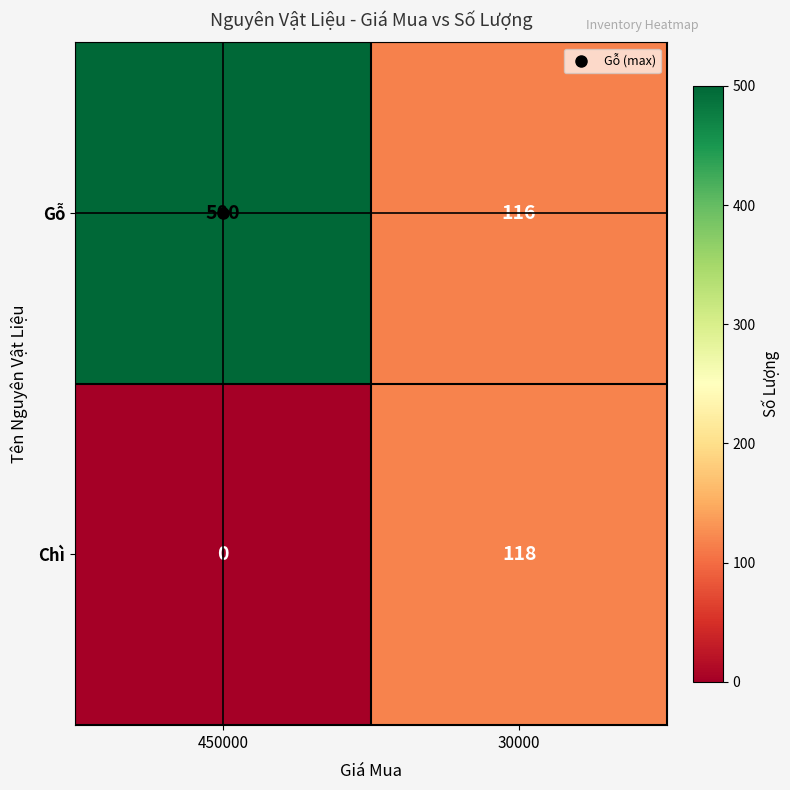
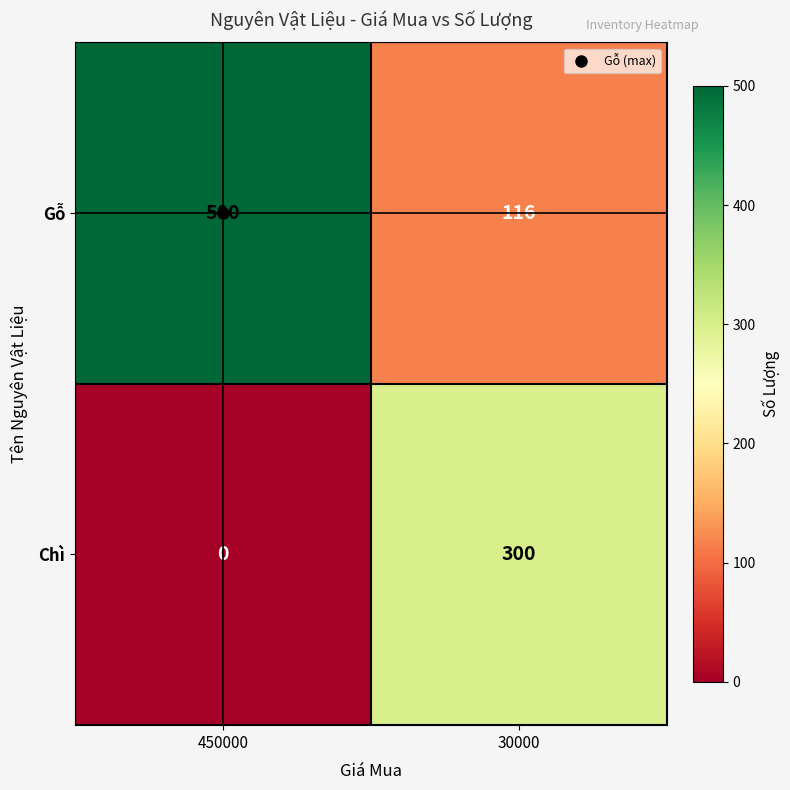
  {
    "Gỗ": {
      "30000": 116
    },
    "Chì": {
      "450000": 0,
-     "30000": 118
+     "30000": 300
    }
  }
